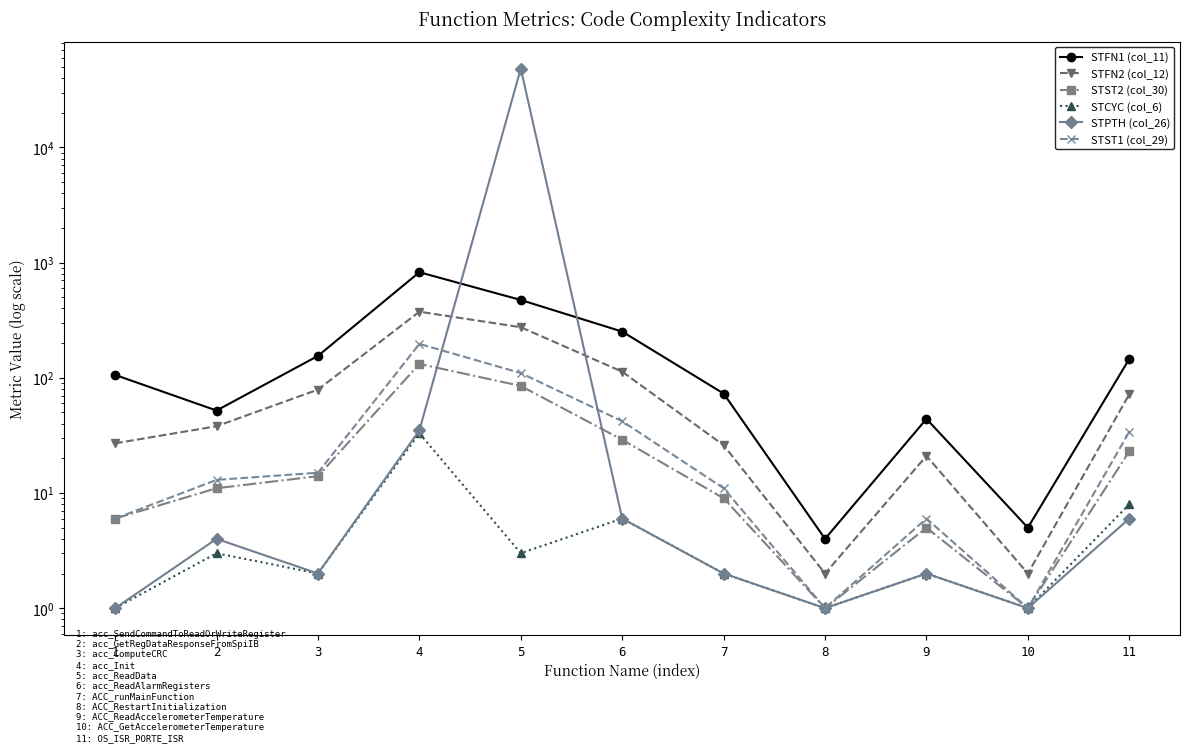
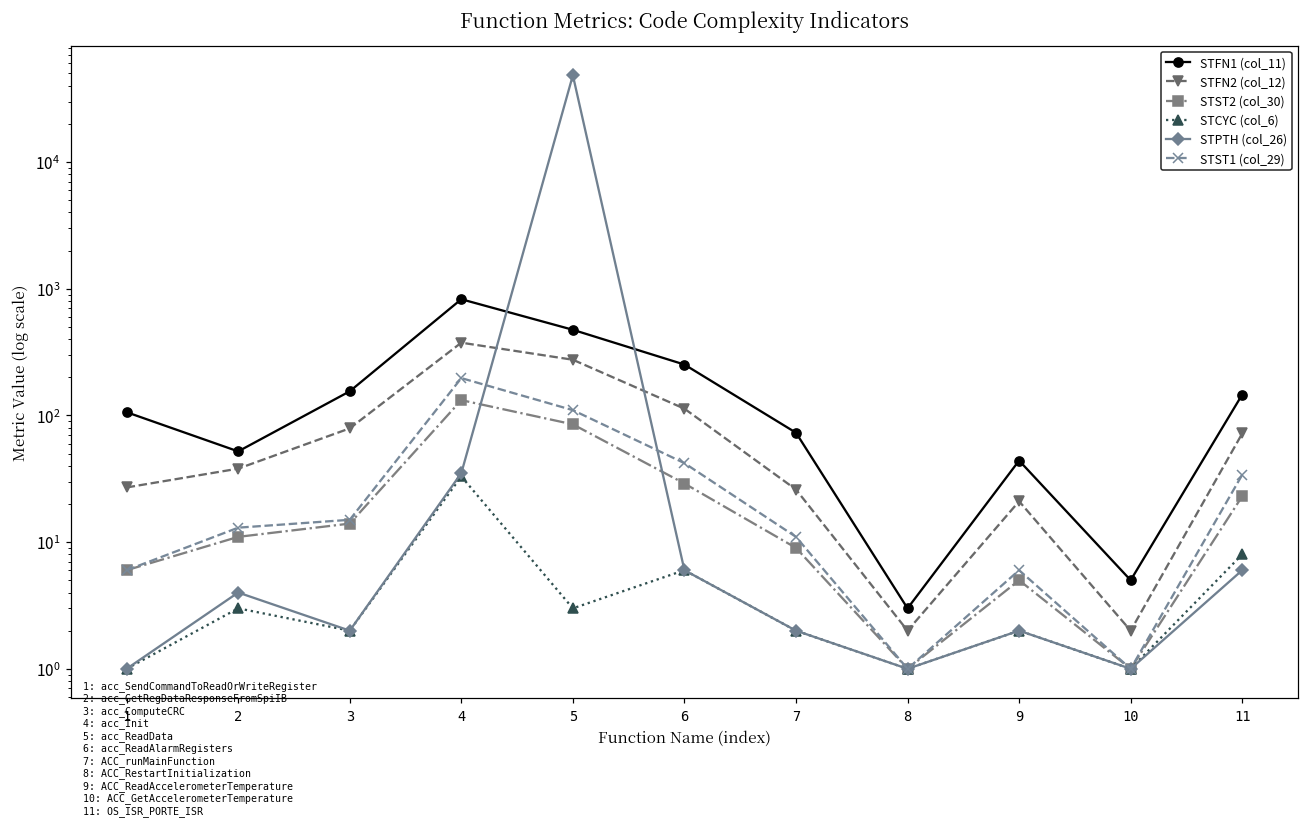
  {
    "STFN1 (col_11)": {
      "1": 110,
      "2": 50,
      "3": 160,
      "4": 800,
      "5": 470,
      "6": 250,
      "7": 70,
-     "8": 4,
+     "8": 3,
      "9": 44,
      "10": 5,
      "11": 150
    },
    "STCYC (col_6)": {
      "2": 3,
      "4": 33,
      "5": 3,
      "11": 8
    }
  }
